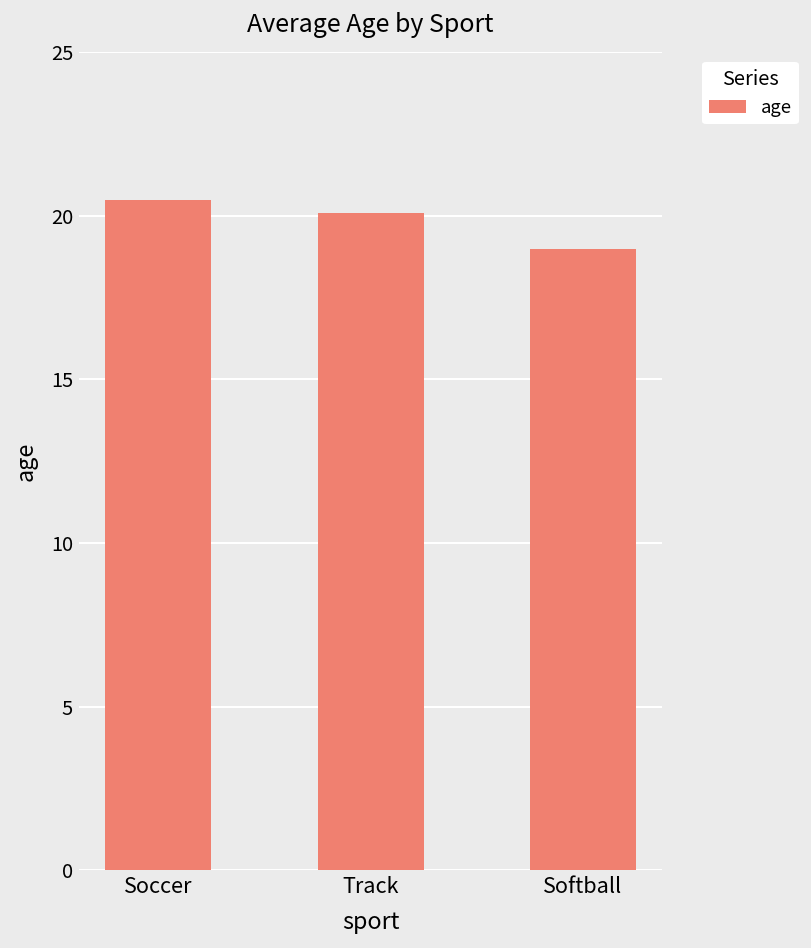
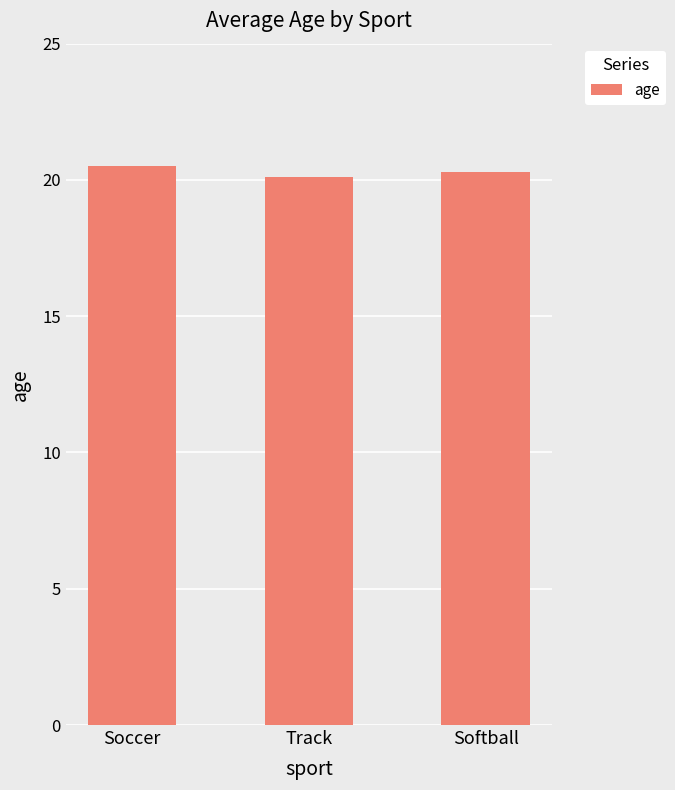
  {
    "Soccer": 20.5,
    "Track": 20.1,
-   "Softball": 19.0
+   "Softball": 20.3
  }
